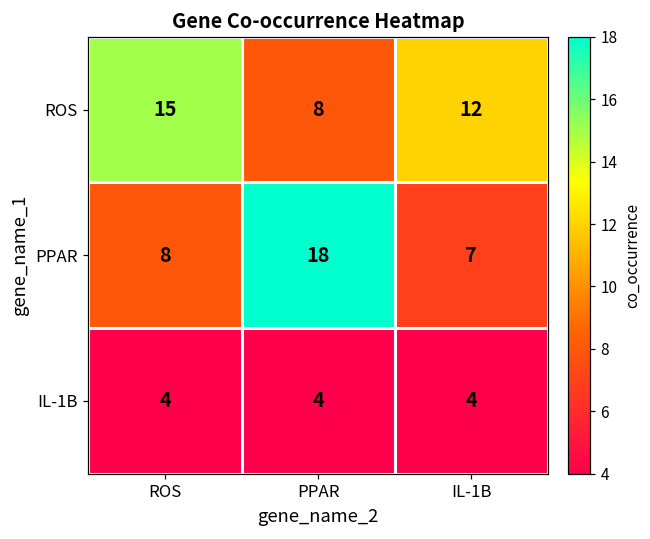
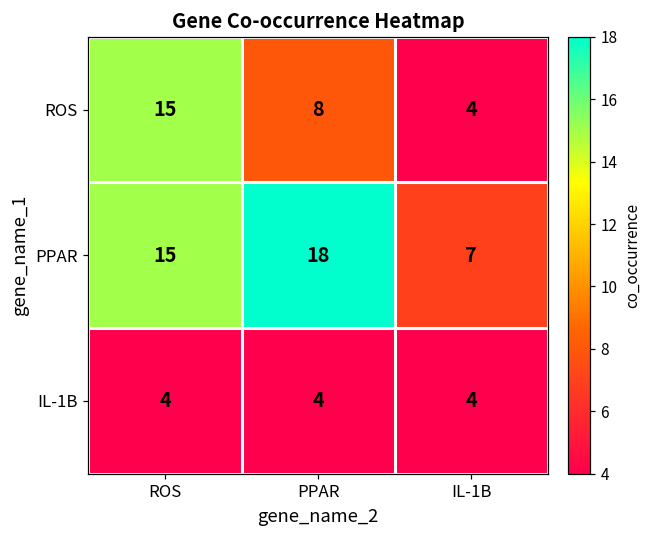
  {
    "ROS": {
      "ROS": 15,
      "PPAR": 8,
-     "IL-1B": 12
+     "IL-1B": 4
    },
    "PPAR": {
-     "ROS": 8,
+     "ROS": 15,
      "PPAR": 18,
      "IL-1B": 7
    },
    "IL-1B": {
      "ROS": 4,
      "PPAR": 4,
      "IL-1B": 4
    }
  }
